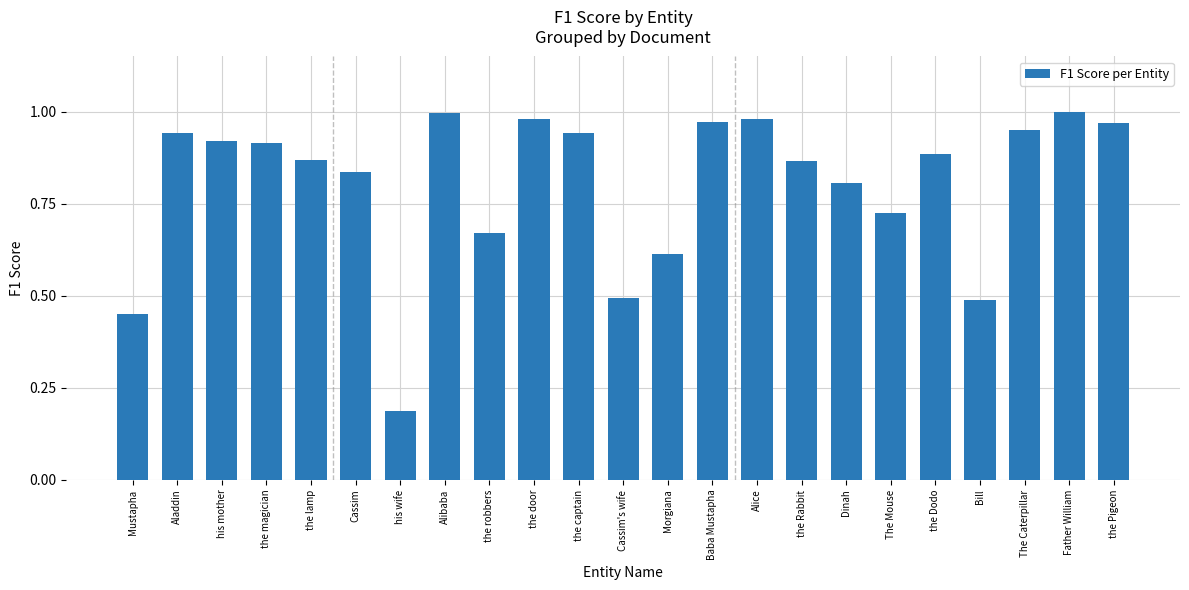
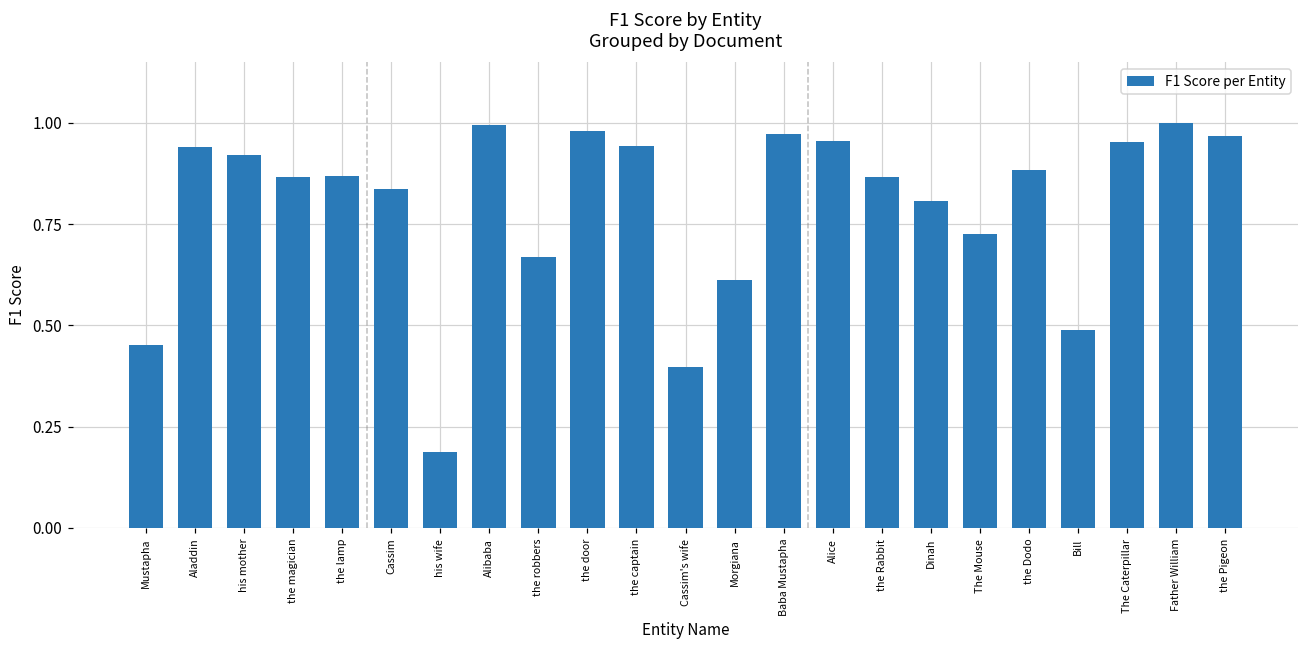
  {
    "Mustapha": 0.45,
    "Aladdin": 0.94,
    "his mother": 0.92,
-   "the magician": 0.92,
+   "the magician": 0.87,
    "the lamp": 0.87,
    "Cassim": 0.84,
    "his wife": 0.19,
    "Alibaba": 1.00,
    "the robbers": 0.67,
    "the door": 0.98,
    "the captain": 0.94,
-   "Cassim's wife": 0.49,
+   "Cassim's wife": 0.40,
    "Morgiana": 0.61,
    "Baba Mustapha": 0.97,
-   "Alice": 0.98,
+   "Alice": 0.96,
    "the Rabbit": 0.87,
    "Dinah": 0.81,
    "The Mouse": 0.73,
    "the Dodo": 0.88,
    "Bill": 0.49,
    "The Caterpillar": 0.95,
    "Father William": 1.00,
    "the Pigeon": 0.97
  }
